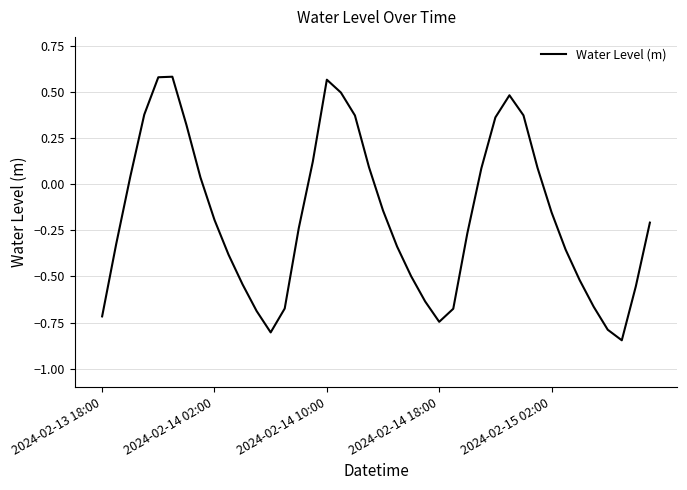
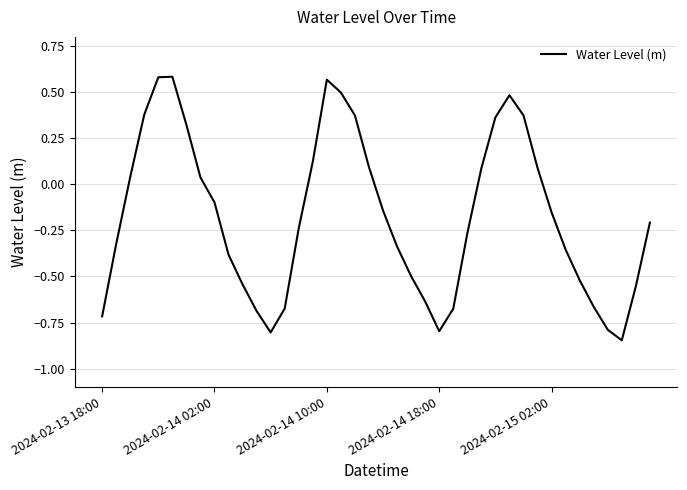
  {
    "2024-02-13 18:00": -0.72,
-   "2024-02-14 02:00": -0.19,
+   "2024-02-14 02:00": -0.10,
    "2024-02-14 10:00": 0.57,
-   "2024-02-14 18:00": -0.75,
+   "2024-02-14 18:00": -0.80,
    "2024-02-15 02:00": -0.15
  }
